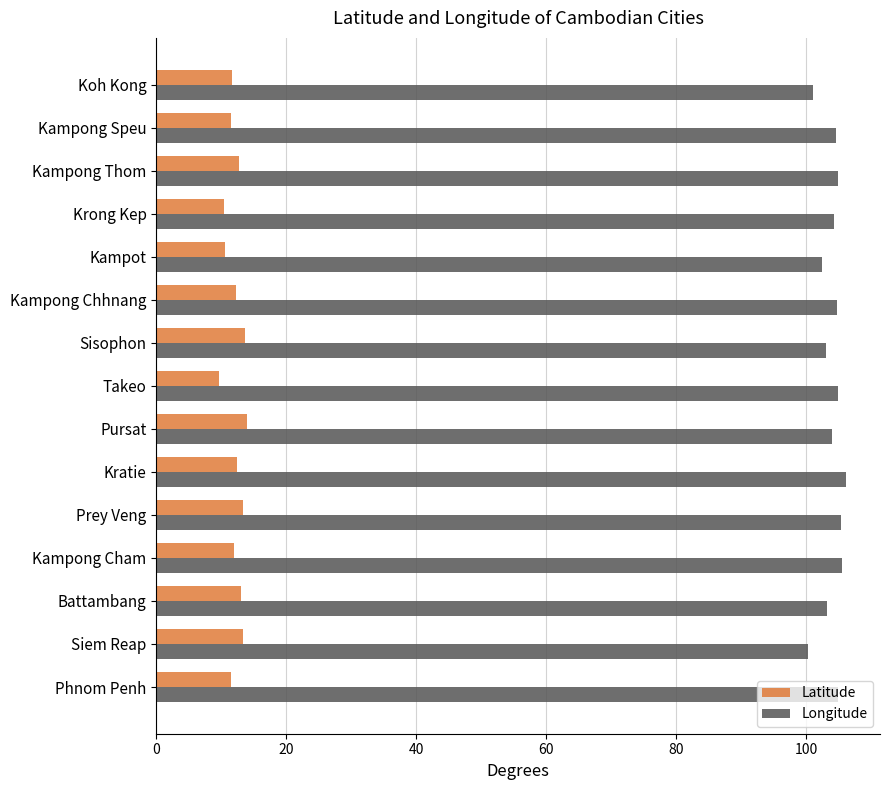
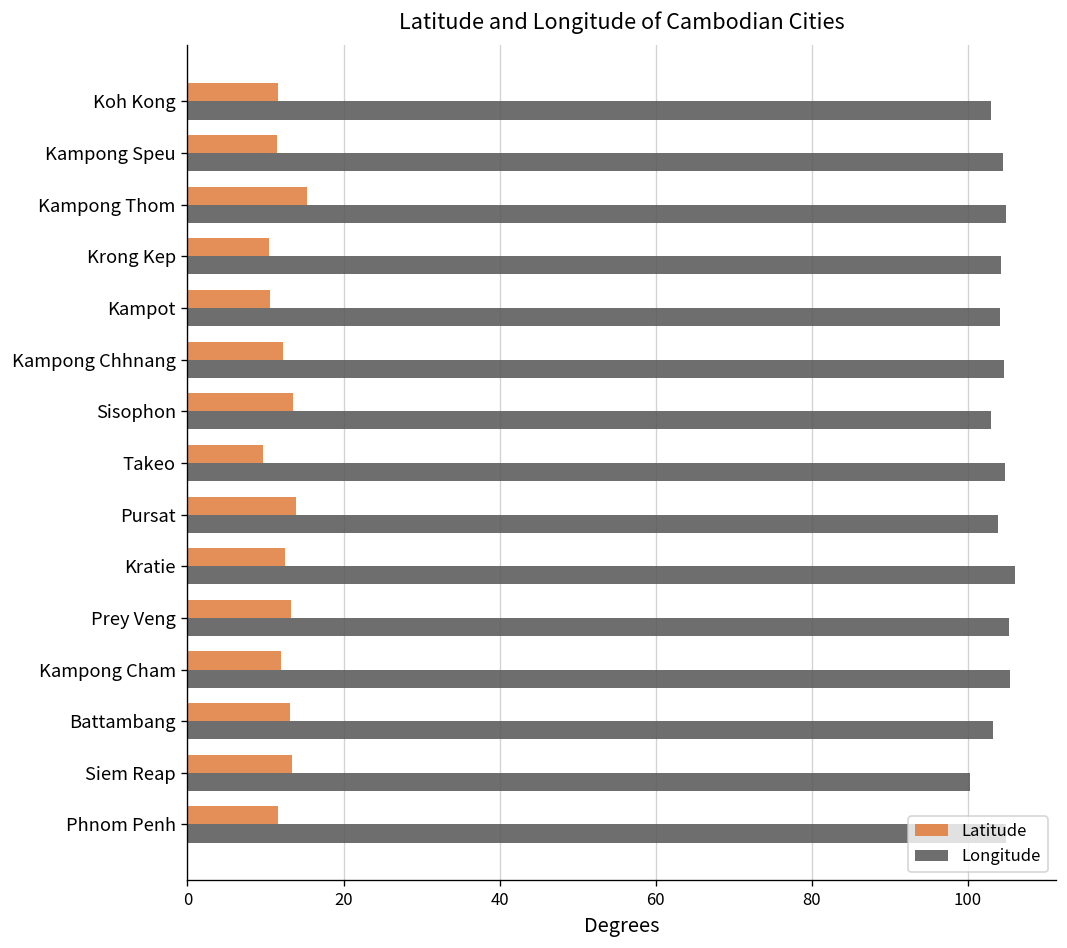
  {
    "Latitude": {
      "Koh Kong": 12,
      "Kampong Speu": 11,
-     "Kampong Thom": 13,
+     "Kampong Thom": 15,
      "Krong Kep": 10,
      "Kampot": 11,
      "Kampong Chhnang": 12,
      "Sisophon": 14,
      "Takeo": 10,
      "Pursat": 14,
      "Kratie": 12,
      "Prey Veng": 13,
      "Kampong Cham": 12,
      "Battambang": 13,
      "Siem Reap": 13,
      "Phnom Penh": 12
    },
    "Longitude": {
-     "Koh Kong": 101,
+     "Koh Kong": 103,
      "Kampong Speu": 105,
      "Kampong Thom": 105,
      "Krong Kep": 104,
-     "Kampot": 102,
+     "Kampot": 104,
      "Kampong Chhnang": 105,
      "Sisophon": 103,
      "Takeo": 105,
      "Pursat": 104,
      "Kratie": 106,
      "Prey Veng": 105,
      "Kampong Cham": 105,
      "Battambang": 103,
      "Siem Reap": 100
    }
  }
